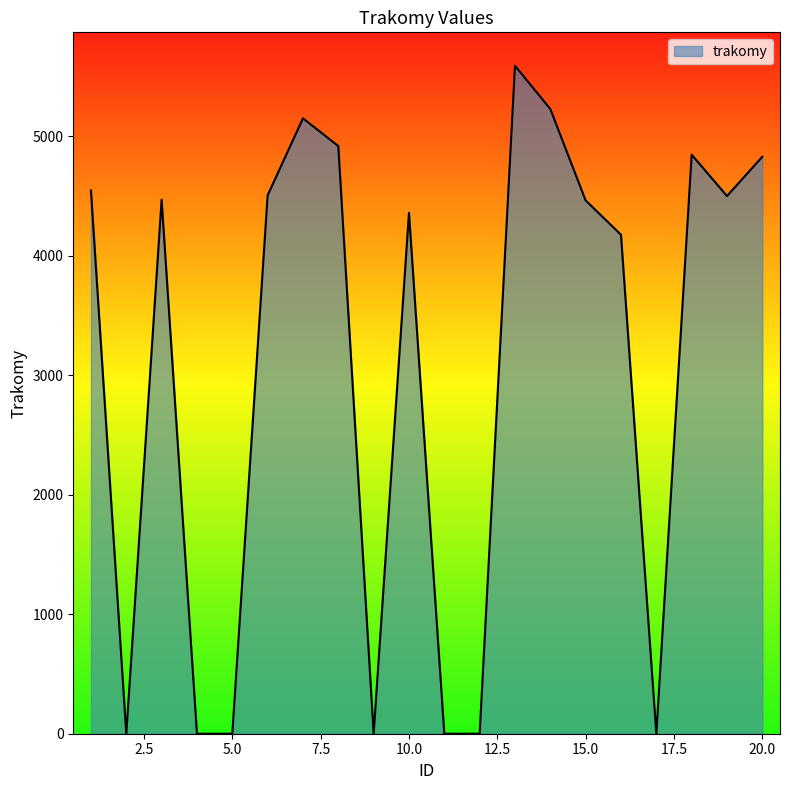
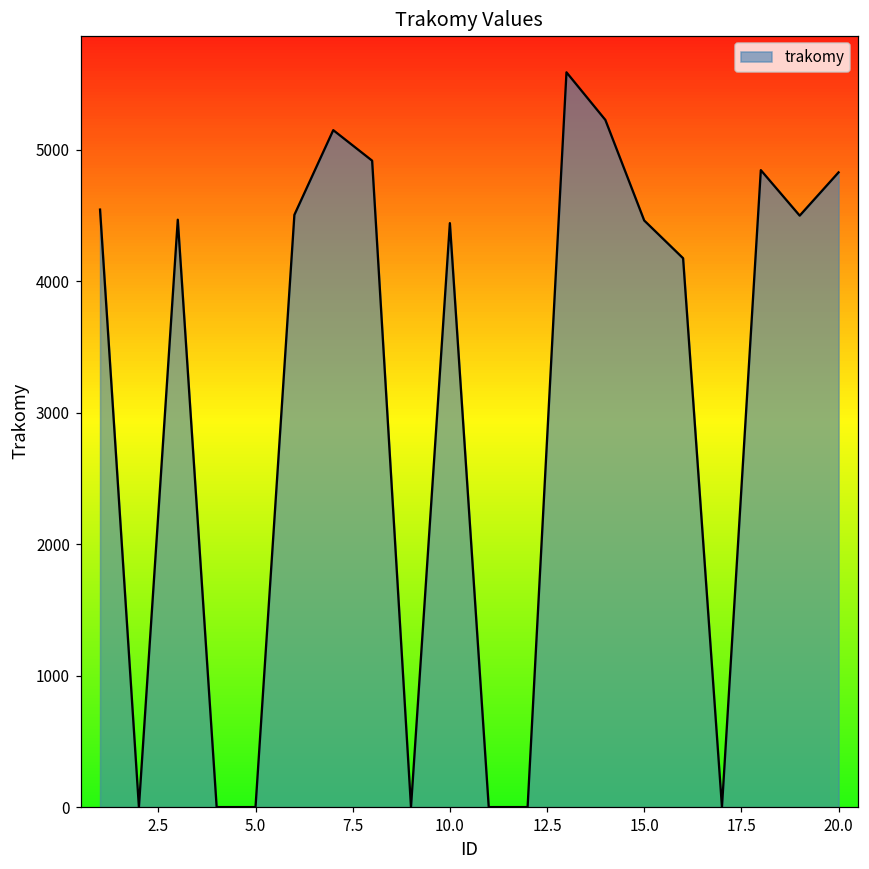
  {
    "5.0": 0,
-   "10.0": 4360,
+   "10.0": 4440,
    "15.0": 4460,
    "20.0": 4830
  }
